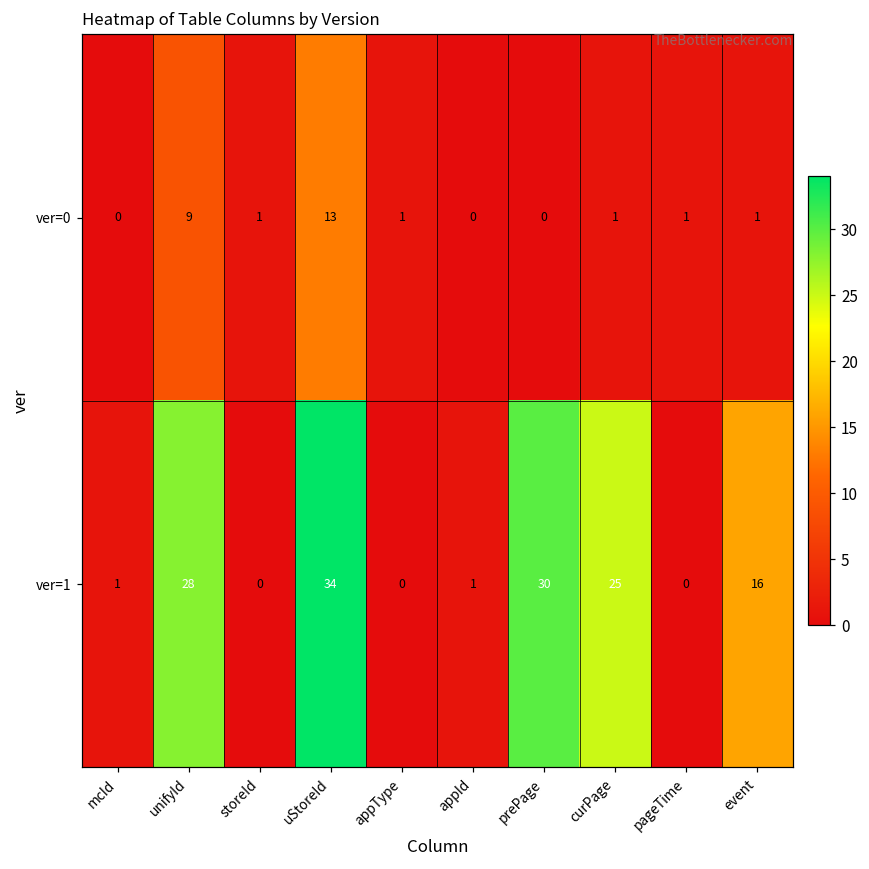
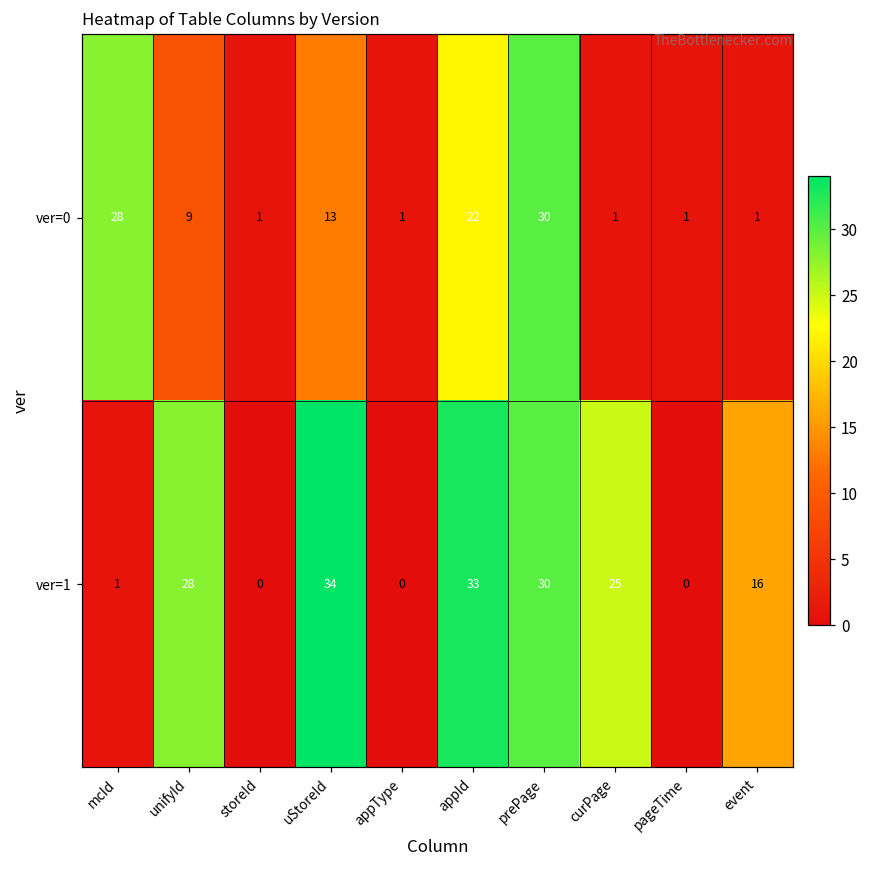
  {
    "ver=0": {
-     "mcId": 0,
+     "mcId": 28,
      "unifyId": 9,
      "storeId": 1,
      "uStoreId": 13,
      "appType": 1,
-     "appId": 0,
-     "prePage": 0,
+     "appId": 22,
+     "prePage": 30,
      "curPage": 1,
      "pageTime": 1
    },
    "ver=1": {
      "mcId": 1,
      "unifyId": 28,
      "storeId": 0,
      "uStoreId": 34,
      "appType": 0,
-     "appId": 1,
+     "appId": 33,
      "prePage": 30,
      "curPage": 25,
      "pageTime": 0,
      "event": 16
    }
  }
